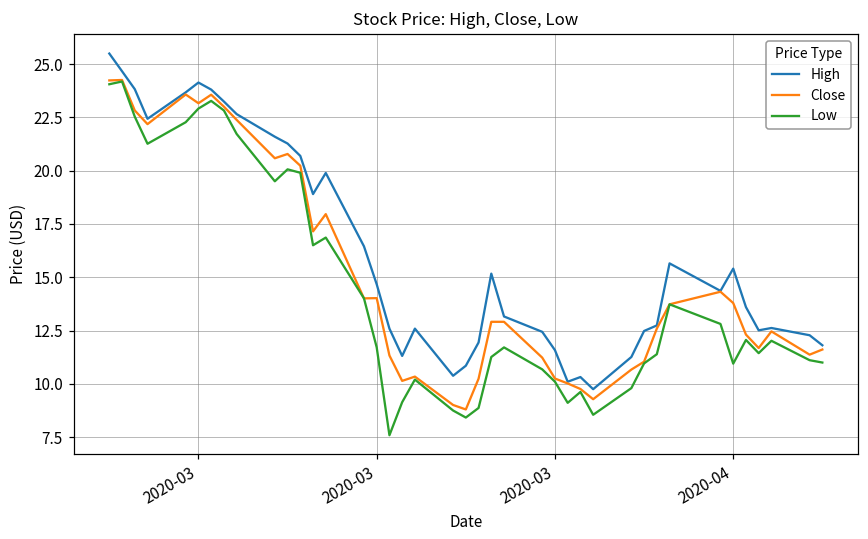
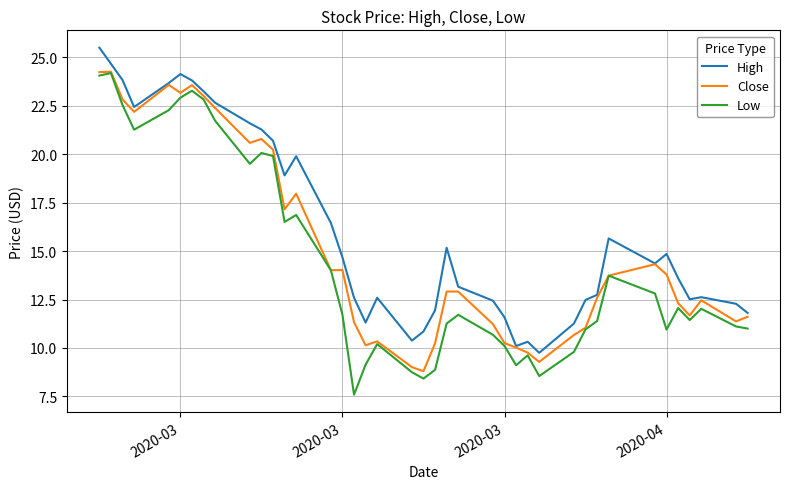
  {
    "High": {
-     "2020-04": 15.4
+     "2020-04": 14.9
    },
    "Close": {
      "2020-04": 13.8
    },
    "Low": {
      "2020-04": 10.9
    }
  }
